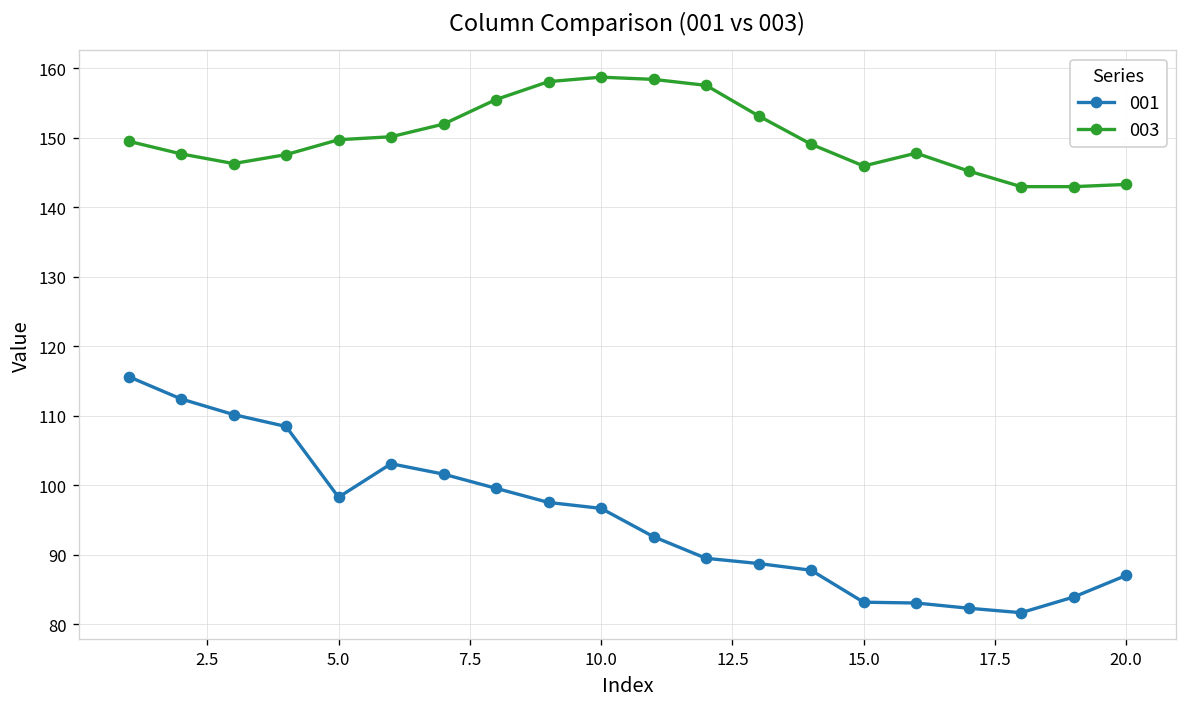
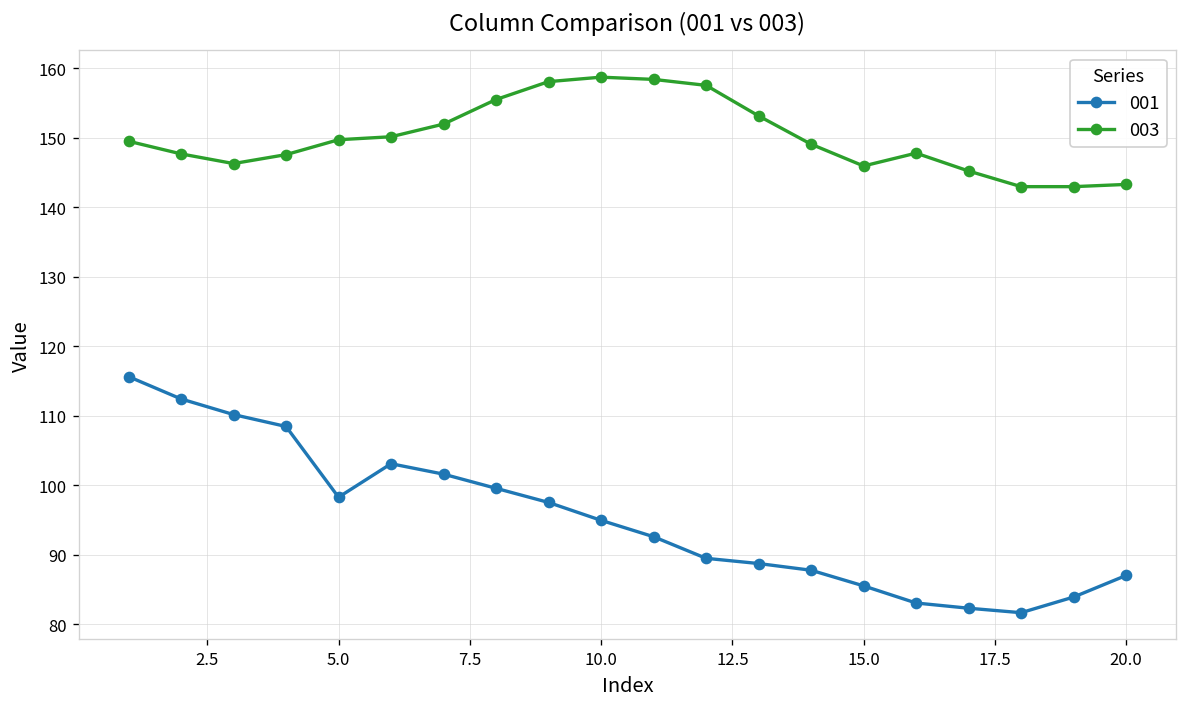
  {
    "001": {
      "5.0": 98,
-     "10.0": 97,
-     "15.0": 83,
+     "10.0": 95,
+     "15.0": 86,
      "20.0": 87
    },
    "003": {
      "5.0": 150,
      "10.0": 159,
      "15.0": 146,
      "20.0": 143
    }
  }
